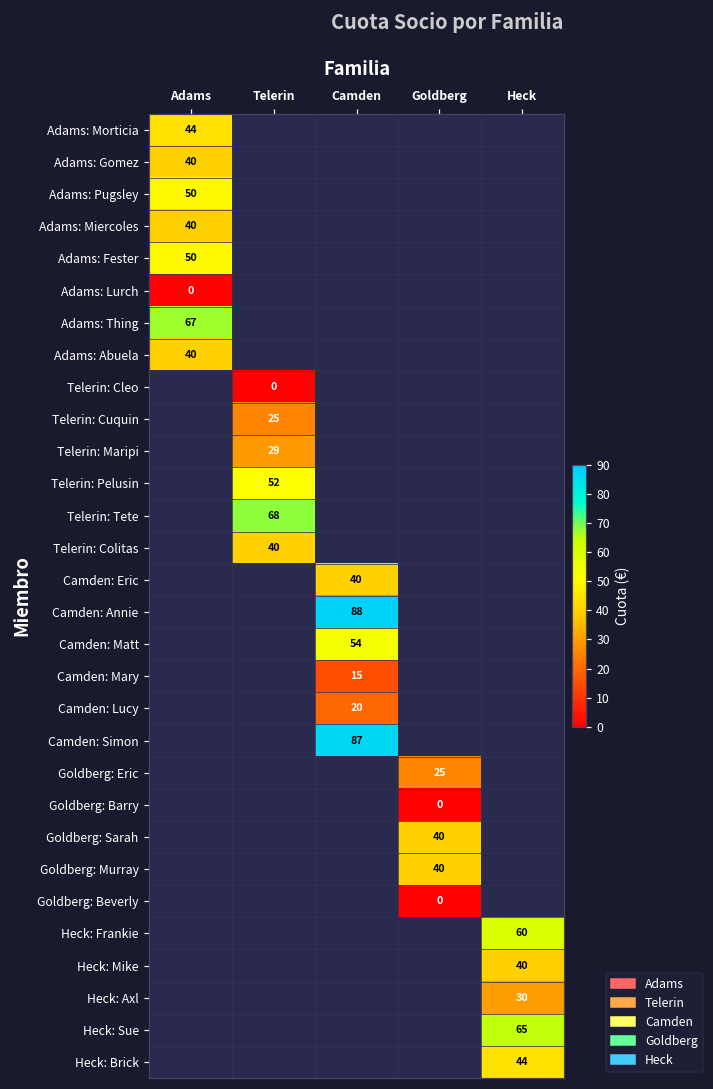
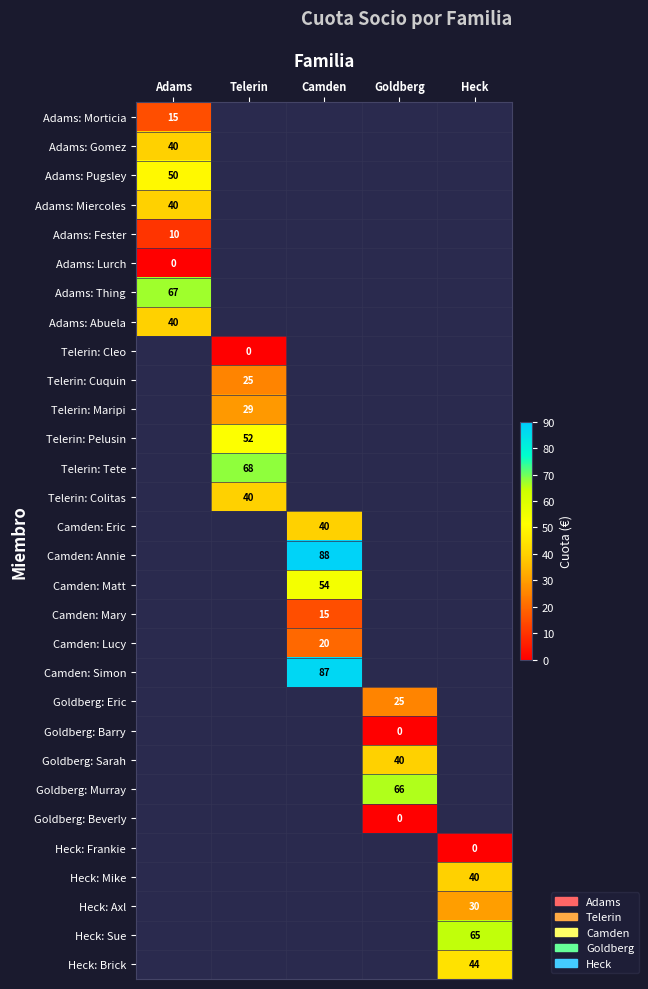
  {
    "Adams: Morticia": {
-     "Adams": 44
+     "Adams": 15
    },
    "Adams: Gomez": {
      "Adams": 40
    },
    "Adams: Pugsley": {
      "Adams": 50
    },
    "Adams: Miercoles": {
      "Adams": 40
    },
    "Adams: Fester": {
-     "Adams": 50
+     "Adams": 10
    },
    "Adams: Lurch": {
      "Adams": 0
    },
    "Adams: Thing": {
      "Adams": 67
    },
    "Adams: Abuela": {
      "Adams": 40
    },
    "Telerin: Cleo": {
      "Telerin": 0
    },
    "Telerin: Cuquin": {
      "Telerin": 25
    },
    "Telerin: Maripi": {
      "Telerin": 29
    },
    "Telerin: Pelusin": {
      "Telerin": 52
    },
    "Telerin: Tete": {
      "Telerin": 68
    },
    "Telerin: Colitas": {
      "Telerin": 40
    },
    "Camden: Eric": {
      "Camden": 40
    },
    "Camden: Annie": {
      "Camden": 88
    },
    "Camden: Matt": {
      "Camden": 54
    },
    "Camden: Mary": {
      "Camden": 15
    },
    "Camden: Lucy": {
      "Camden": 20
    },
    "Camden: Simon": {
      "Camden": 87
    },
    "Goldberg: Eric": {
      "Goldberg": 25
    },
    "Goldberg: Barry": {
      "Goldberg": 0
    },
    "Goldberg: Sarah": {
      "Goldberg": 40
    },
    "Goldberg: Murray": {
-     "Goldberg": 40
+     "Goldberg": 66
    },
    "Goldberg: Beverly": {
      "Goldberg": 0
    },
    "Heck: Frankie": {
-     "Heck": 60
+     "Heck": 0
    },
    "Heck: Mike": {
      "Heck": 40
    },
    "Heck: Axl": {
      "Heck": 30
    },
    "Heck: Sue": {
      "Heck": 65
    },
    "Heck: Brick": {
      "Heck": 44
    }
  }
